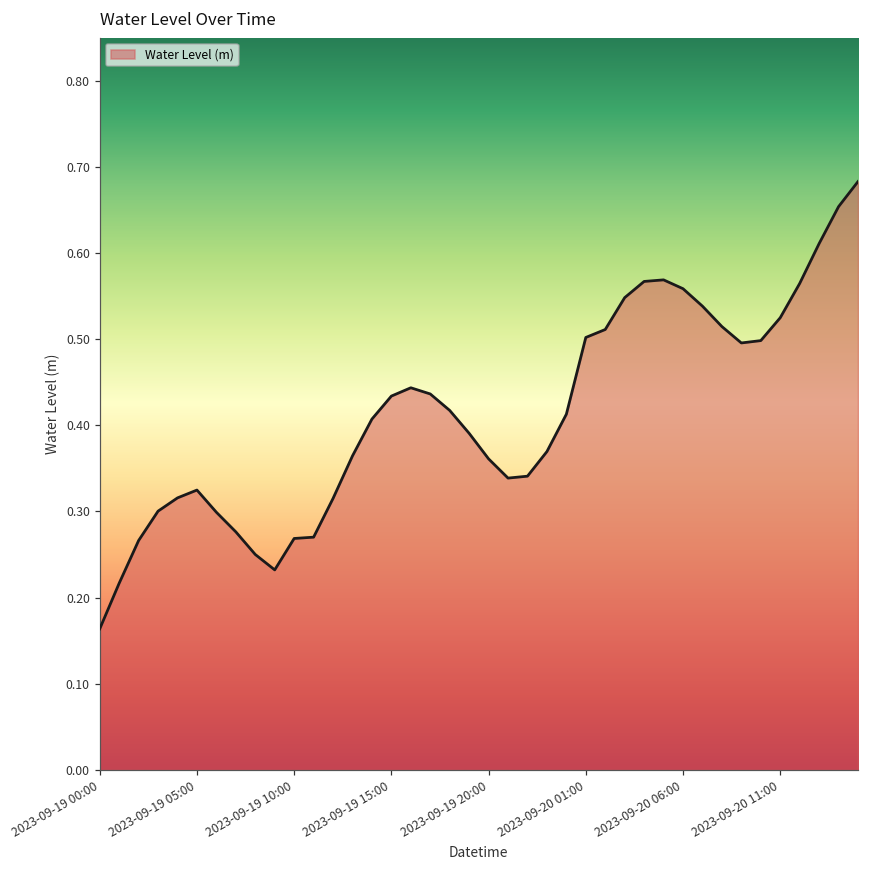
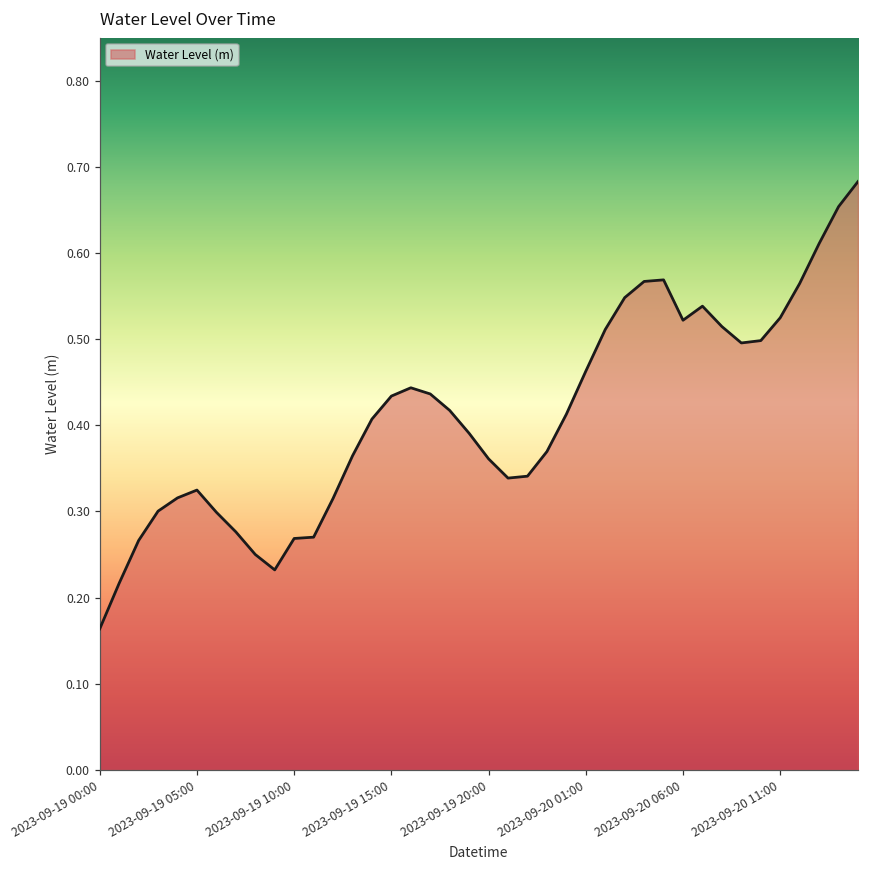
  {
    "2023-09-19 00:00": 0.16,
    "2023-09-19 05:00": 0.32,
    "2023-09-19 10:00": 0.27,
    "2023-09-19 15:00": 0.43,
    "2023-09-19 20:00": 0.36,
-   "2023-09-20 01:00": 0.50,
-   "2023-09-20 06:00": 0.56,
+   "2023-09-20 01:00": 0.46,
+   "2023-09-20 06:00": 0.52,
    "2023-09-20 11:00": 0.52
  }
